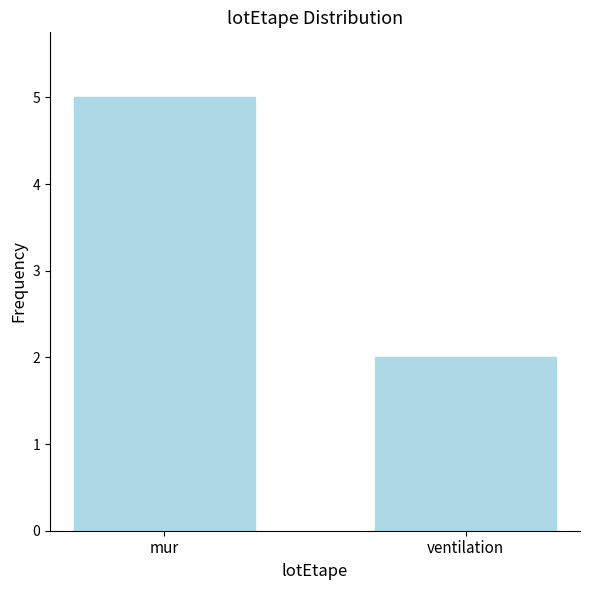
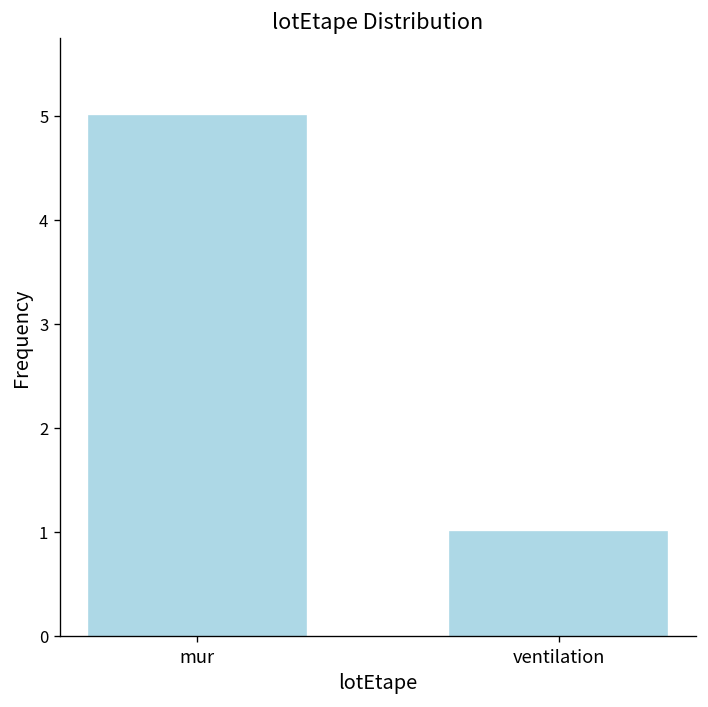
  {
    "mur": 5,
-   "ventilation": 2
+   "ventilation": 1
  }
